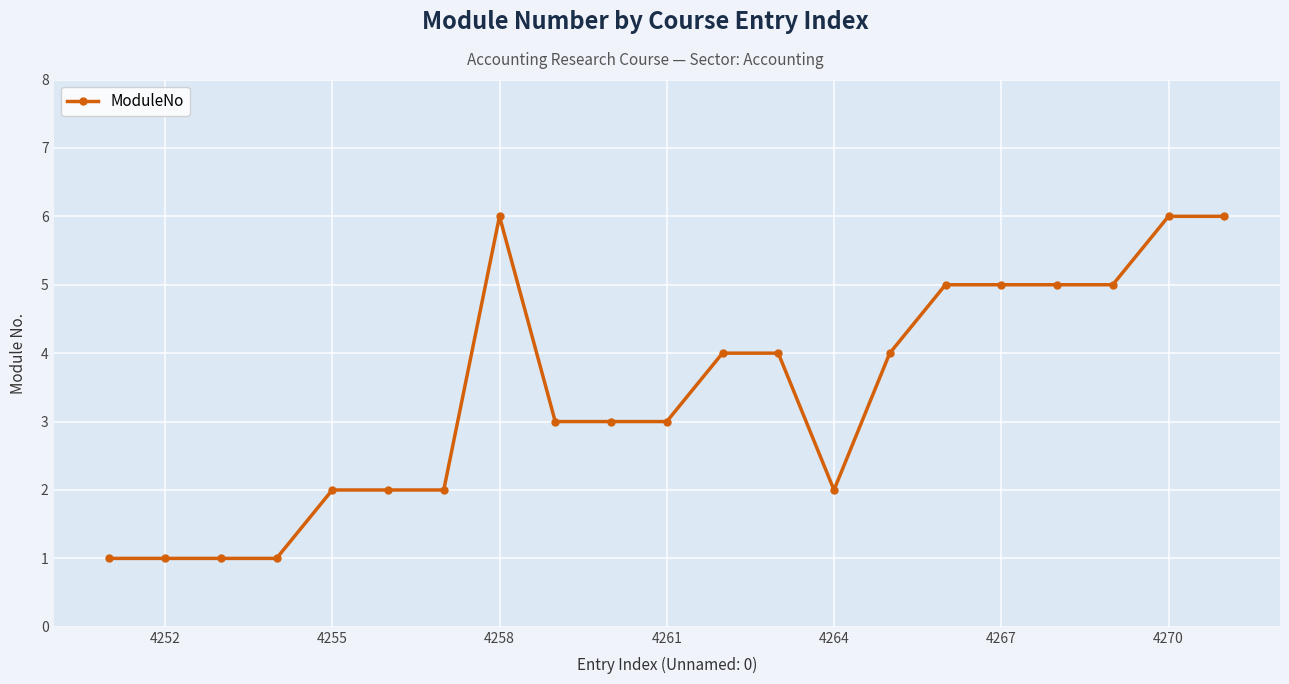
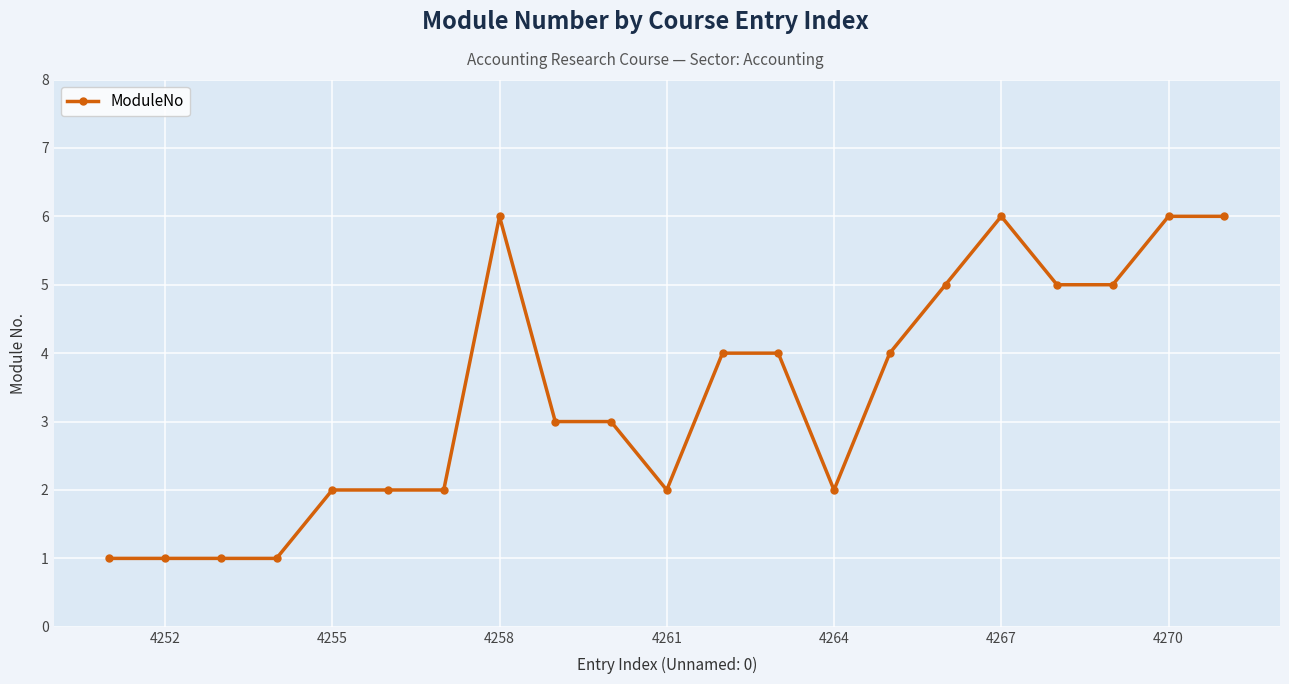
  {
    "4252": 1,
    "4255": 2,
    "4258": 6,
-   "4261": 3,
+   "4261": 2,
    "4264": 2,
-   "4267": 5,
+   "4267": 6,
    "4270": 6
  }
